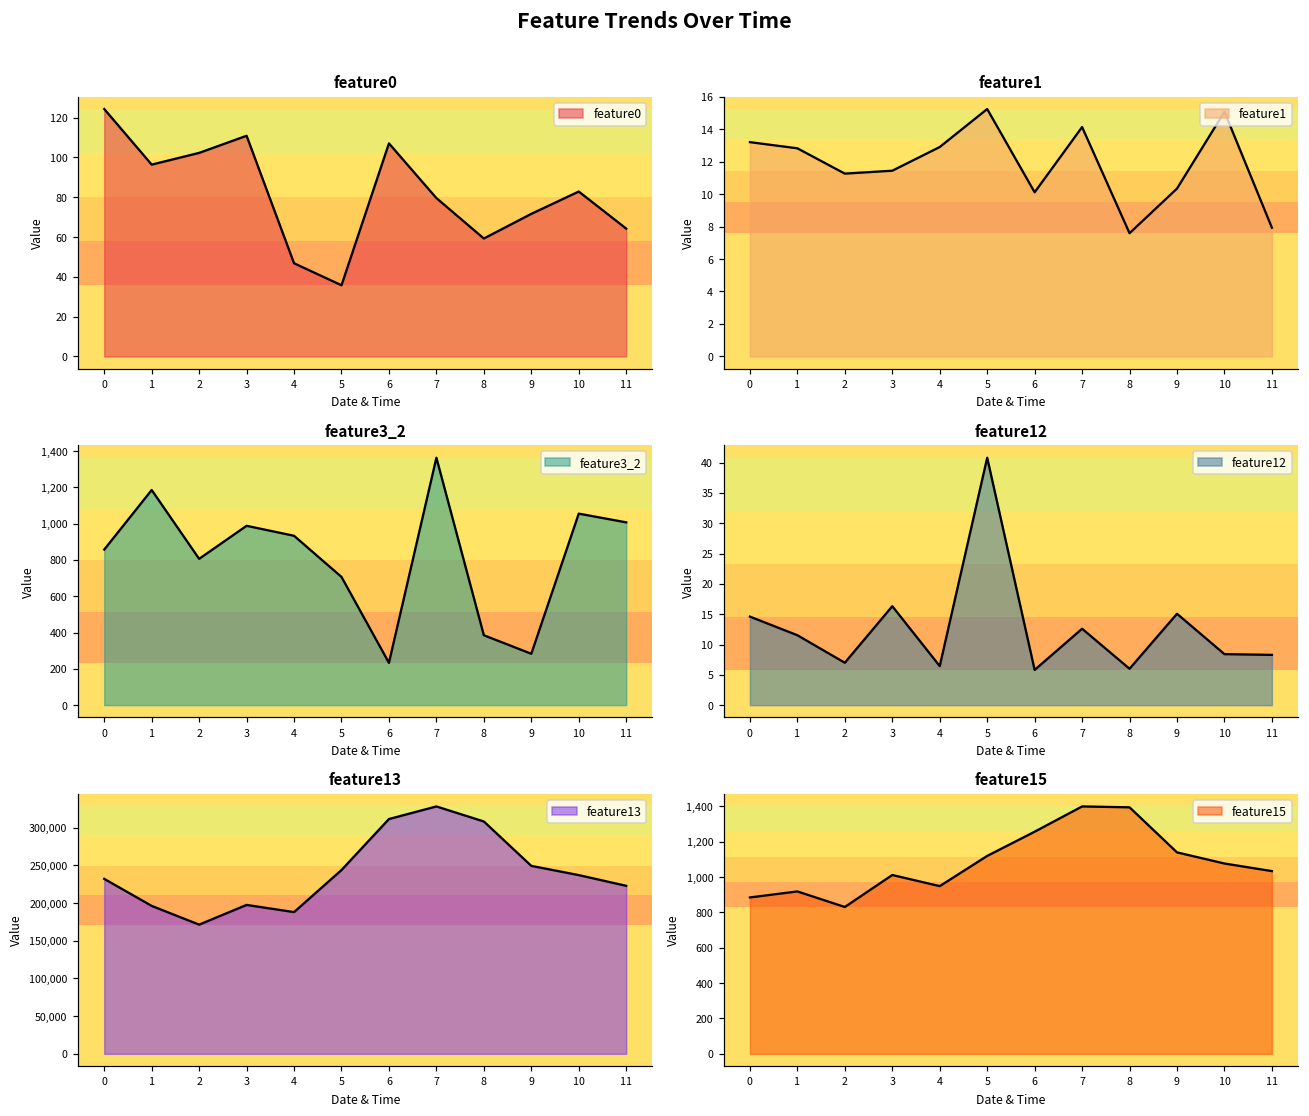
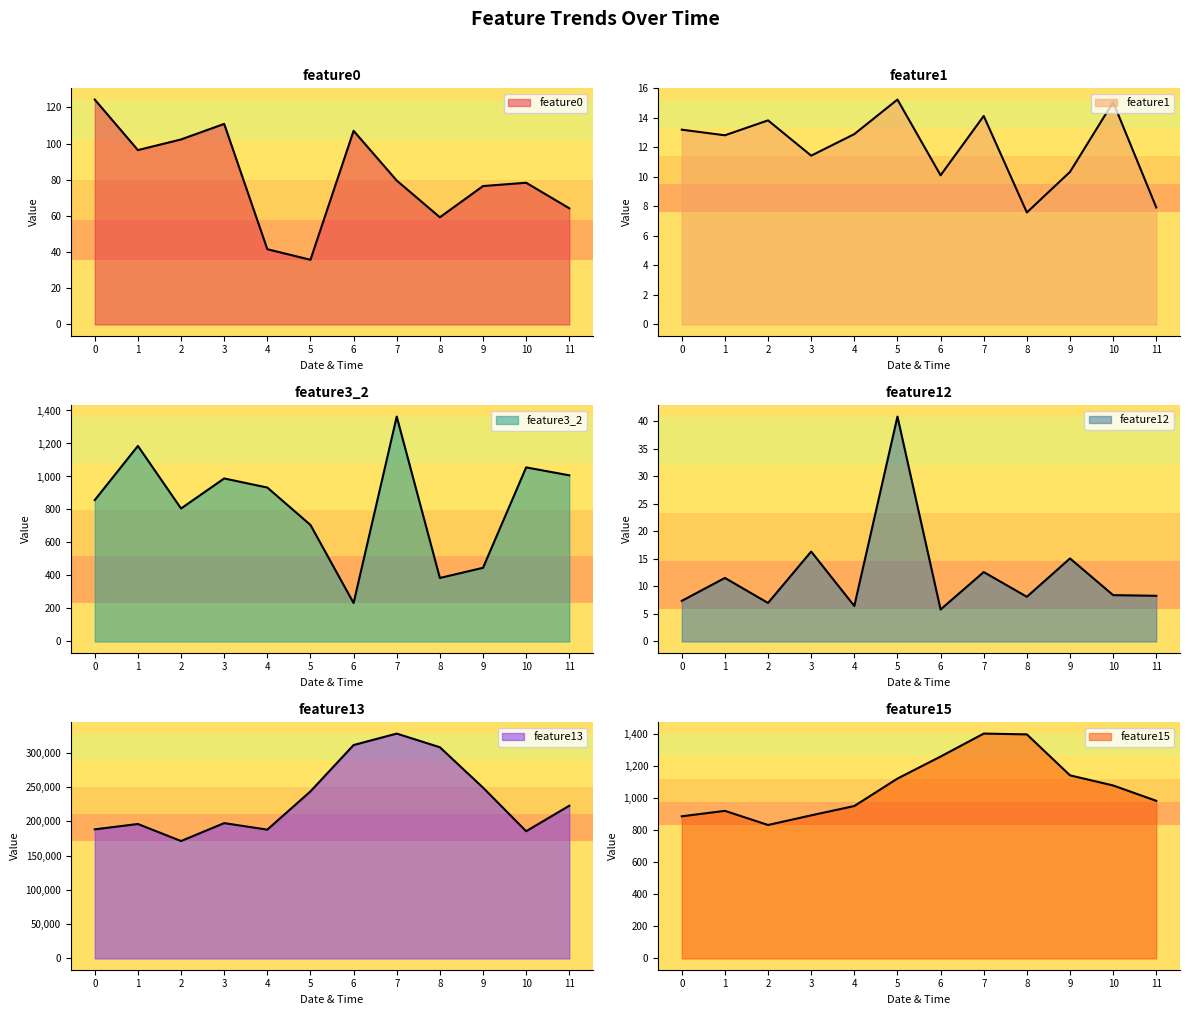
  {
    "feature0": {
      "0": "124",
      "1": "96",
      "2": "102",
      "3": "111",
-     "4": "47",
+     "4": "42",
      "5": "36",
      "6": "107",
      "7": "80",
      "8": "59",
-     "9": "72",
-     "10": "83",
+     "9": "77",
+     "10": "78",
      "11": "64"
    },
    "feature1": {
      "0": "13.2",
      "1": "12.8",
-     "2": "11.3",
+     "2": "13.8",
      "3": "11.4",
      "4": "12.9",
      "5": "15.2",
      "6": "10.1",
      "7": "14.1",
      "8": "7.6",
      "9": "10.3",
      "11": "7.9"
    },
    "feature3_2": {
      "0": "860",
      "1": "1,190",
      "2": "810",
      "3": "990",
      "4": "930",
      "5": "710",
      "6": "230",
      "7": "1,360",
      "8": "390",
-     "9": "280",
+     "9": "450",
      "10": "1,060",
      "11": "1,010"
    },
    "feature12": {
-     "0": "15",
+     "0": "7",
      "1": "12",
      "2": "7",
      "3": "16",
      "4": "6",
      "5": "41",
      "6": "6",
      "7": "13",
-     "8": "6",
+     "8": "8",
      "9": "15",
      "10": "8",
      "11": "8"
    },
    "feature13": {
-     "0": "230,000",
+     "0": "190,000",
      "1": "200,000",
      "2": "170,000",
      "3": "200,000",
      "4": "190,000",
      "5": "240,000",
      "6": "310,000",
      "7": "330,000",
      "8": "310,000",
      "9": "250,000",
-     "10": "240,000",
+     "10": "190,000",
      "11": "220,000"
    },
    "feature15": {
      "0": "890",
      "1": "920",
      "2": "830",
-     "3": "1,010",
+     "3": "890",
      "4": "950",
      "5": "1,120",
      "6": "1,260",
      "7": "1,400",
      "8": "1,400",
      "9": "1,140",
      "10": "1,080",
-     "11": "1,030"
+     "11": "980"
    }
  }
